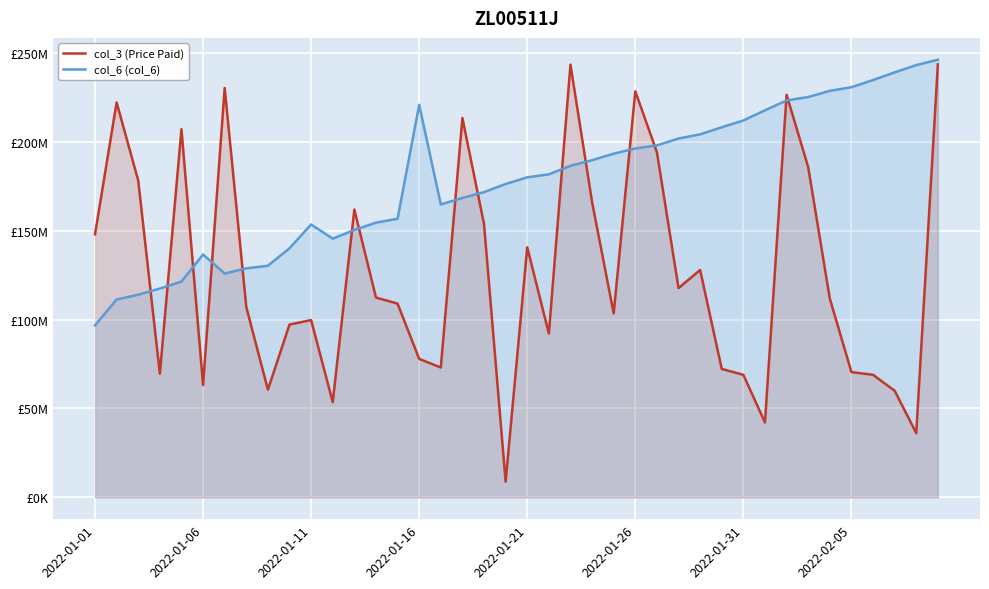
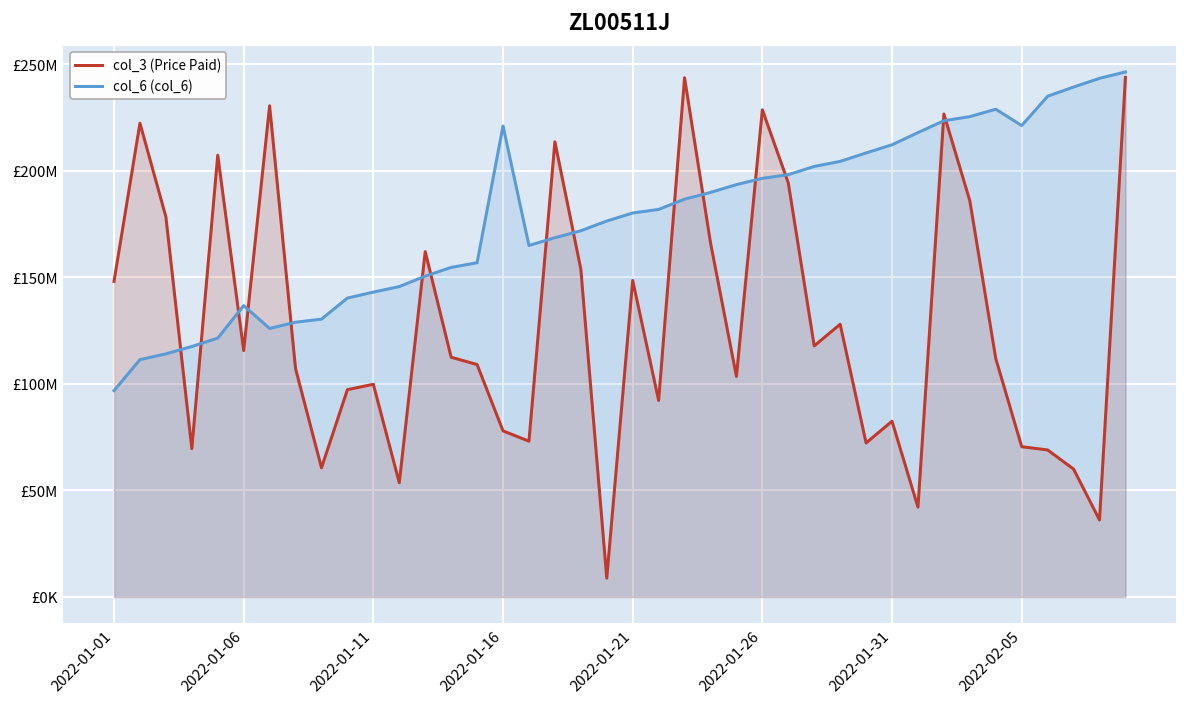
  {
    "col_3 (Price Paid)": {
      "2022-01-01": "£148000000",
-     "2022-01-06": "£63000000",
+     "2022-01-06": "£116000000",
      "2022-01-11": "£100000000",
      "2022-01-16": "£78000000",
-     "2022-01-21": "£141000000",
+     "2022-01-21": "£149000000",
      "2022-01-26": "£229000000",
-     "2022-01-31": "£69000000",
+     "2022-01-31": "£82000000",
      "2022-02-05": "£70000000"
    },
    "col_6 (col_6)": {
      "2022-01-01": "£97000000",
      "2022-01-06": "£137000000",
-     "2022-01-11": "£154000000",
+     "2022-01-11": "£143000000",
      "2022-01-16": "£221000000",
      "2022-01-21": "£180000000",
      "2022-01-26": "£196000000",
      "2022-01-31": "£212000000",
-     "2022-02-05": "£231000000"
+     "2022-02-05": "£221000000"
    }
  }
